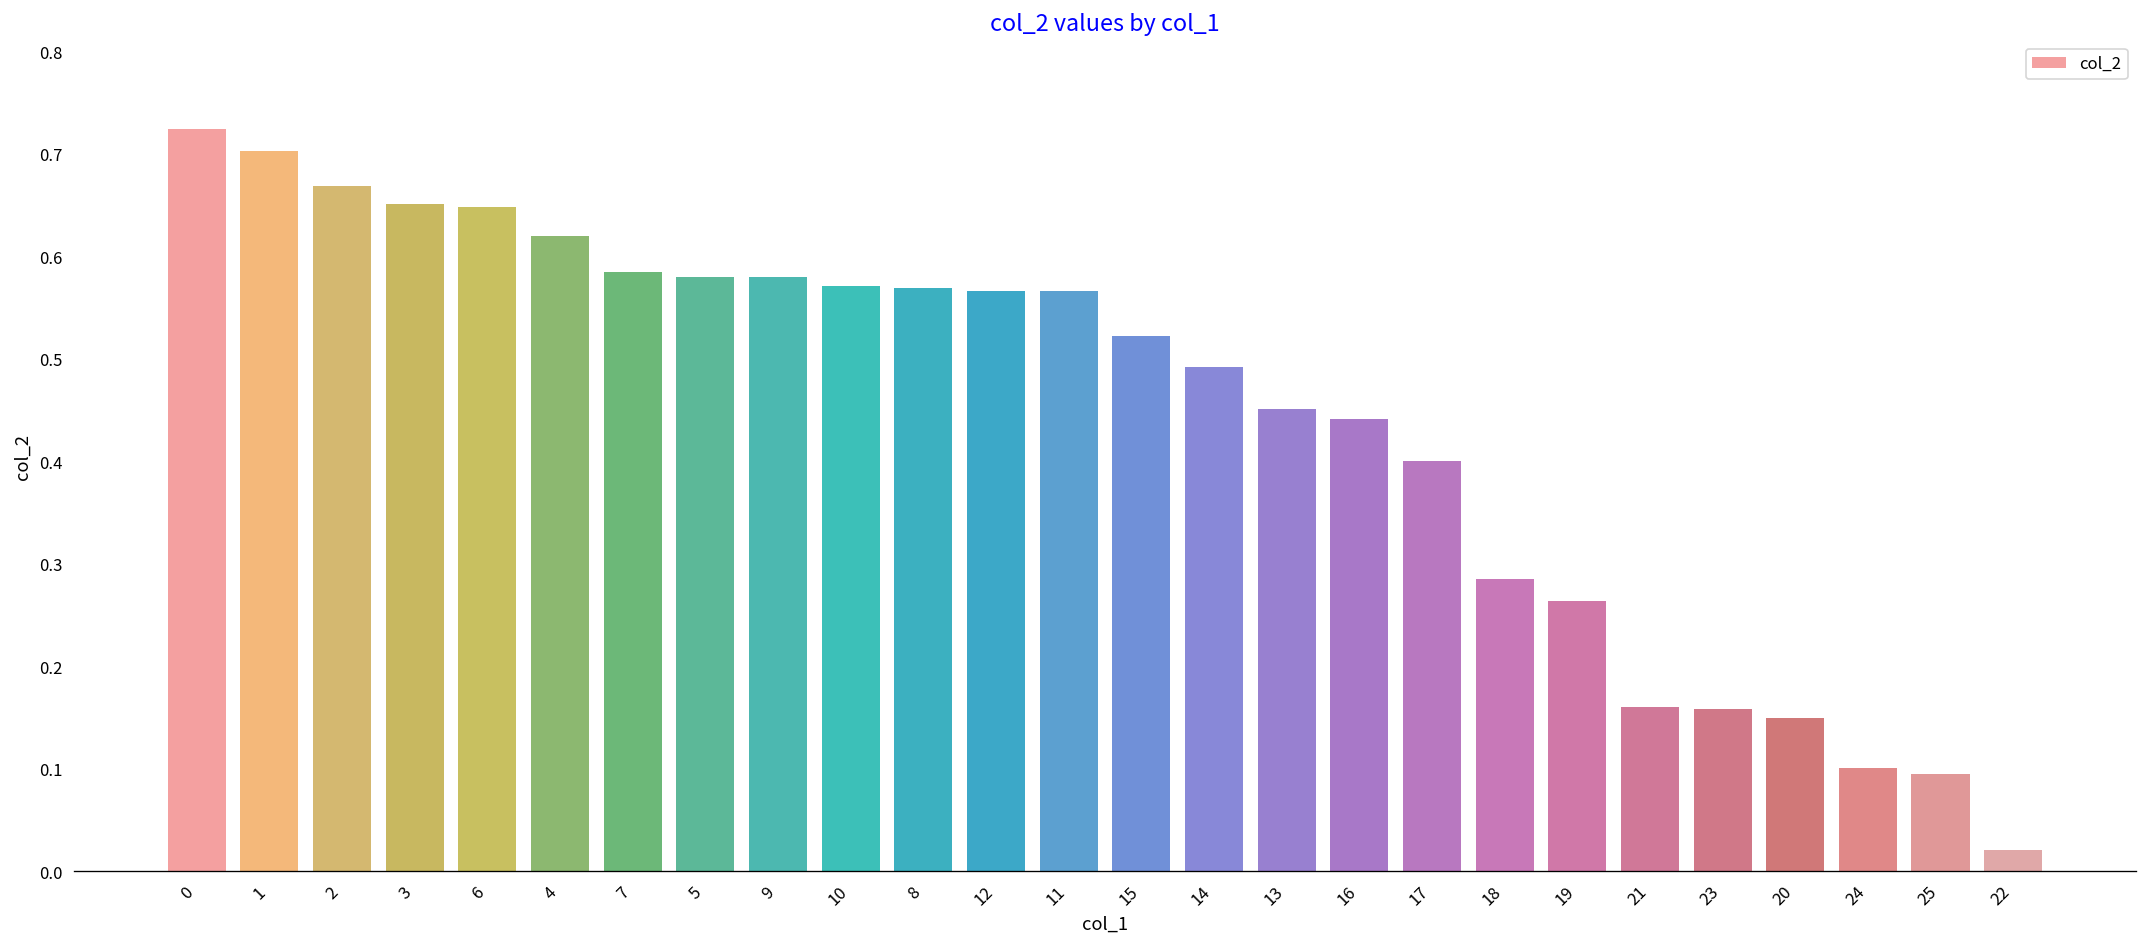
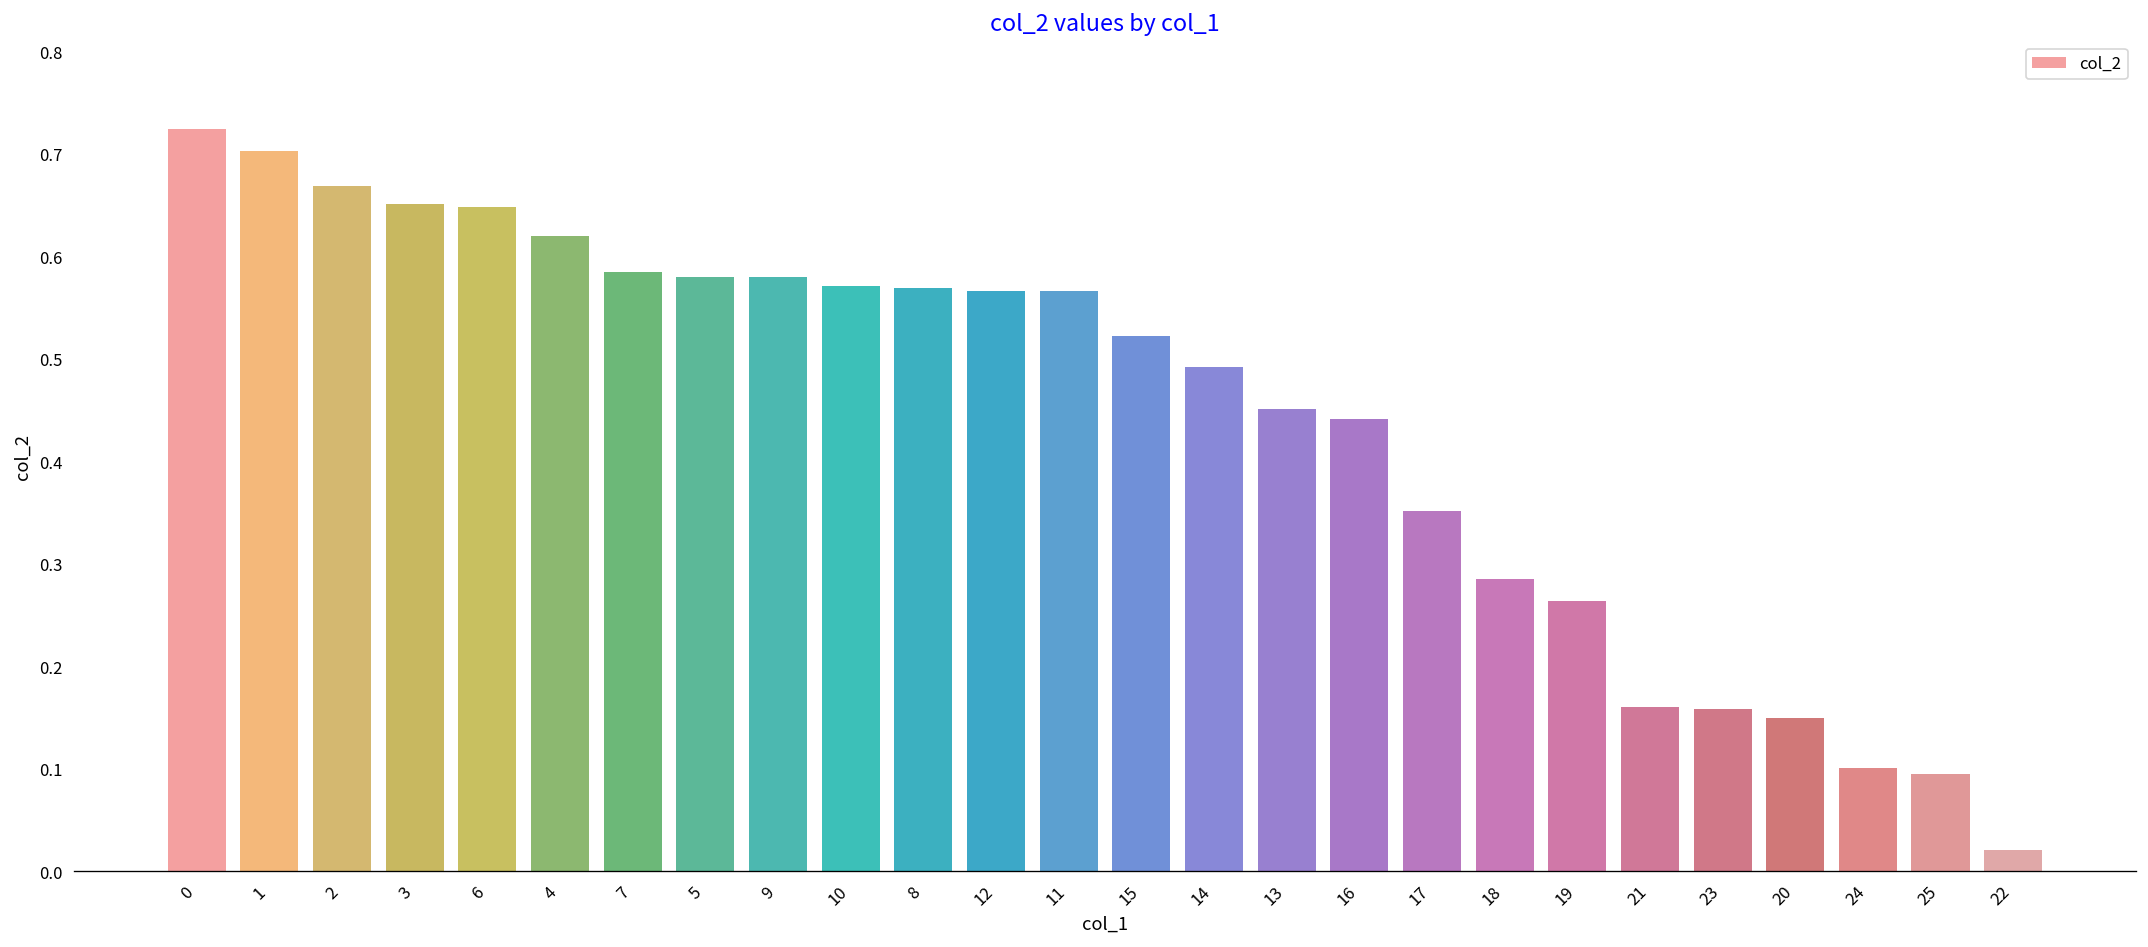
  {
    "0": 0.72,
    "1": 0.70,
    "2": 0.67,
    "3": 0.65,
    "6": 0.65,
    "4": 0.62,
    "7": 0.58,
    "5": 0.58,
    "9": 0.58,
    "10": 0.57,
    "8": 0.57,
    "12": 0.57,
    "11": 0.57,
    "15": 0.52,
    "14": 0.49,
    "13": 0.45,
    "16": 0.44,
-   "17": 0.40,
+   "17": 0.35,
    "18": 0.28,
    "19": 0.26,
    "21": 0.16,
    "23": 0.16,
    "20": 0.15,
    "24": 0.10,
    "25": 0.09,
    "22": 0.02
  }
